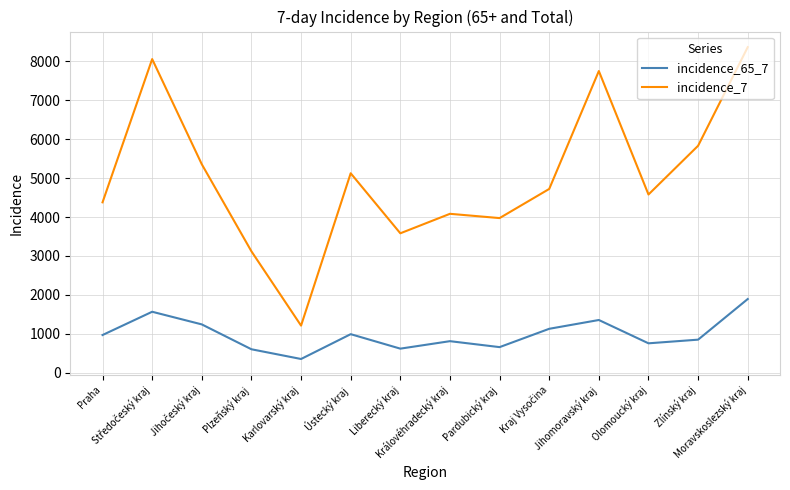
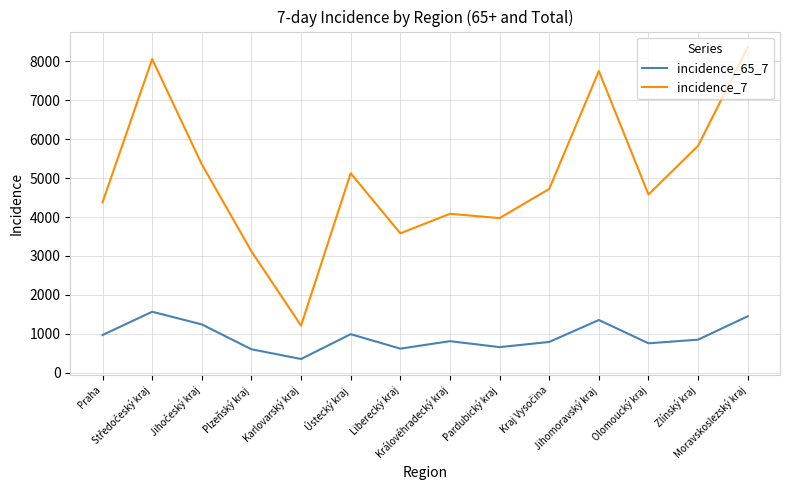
  {
    "incidence_65_7": {
      "Praha": 1000,
      "Středočeský kraj": 1600,
      "Jihočeský kraj": 1200,
      "Plzeňský kraj": 600,
      "Karlovarský kraj": 400,
      "Ústecký kraj": 1000,
      "Liberecký kraj": 600,
      "Královéhradecký kraj": 800,
      "Pardubický kraj": 700,
-     "Kraj Vysočina": 1100,
+     "Kraj Vysočina": 800,
      "Jihomoravský kraj": 1400,
      "Olomoucký kraj": 800,
      "Zlínský kraj": 800,
-     "Moravskoslezský kraj": 1900
+     "Moravskoslezský kraj": 1400
    },
    "incidence_7": {
      "Praha": 4400,
      "Středočeský kraj": 8100,
      "Jihočeský kraj": 5400,
      "Plzeňský kraj": 3100,
      "Karlovarský kraj": 1200,
      "Ústecký kraj": 5100,
      "Liberecký kraj": 3600,
      "Královéhradecký kraj": 4100,
      "Pardubický kraj": 4000,
      "Kraj Vysočina": 4700,
      "Jihomoravský kraj": 7800,
      "Olomoucký kraj": 4600,
      "Zlínský kraj": 5800
    }
  }
